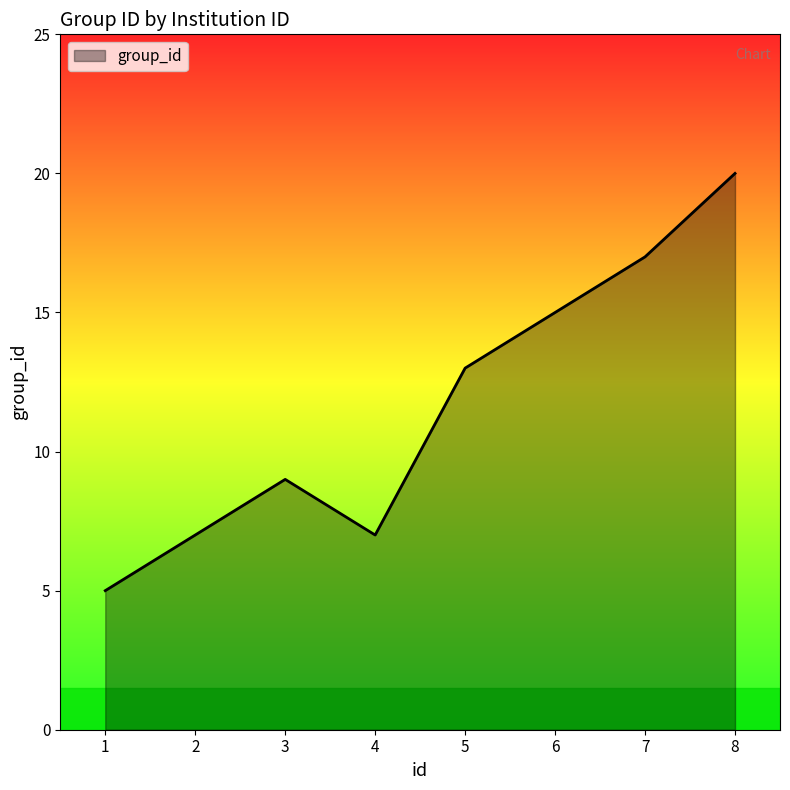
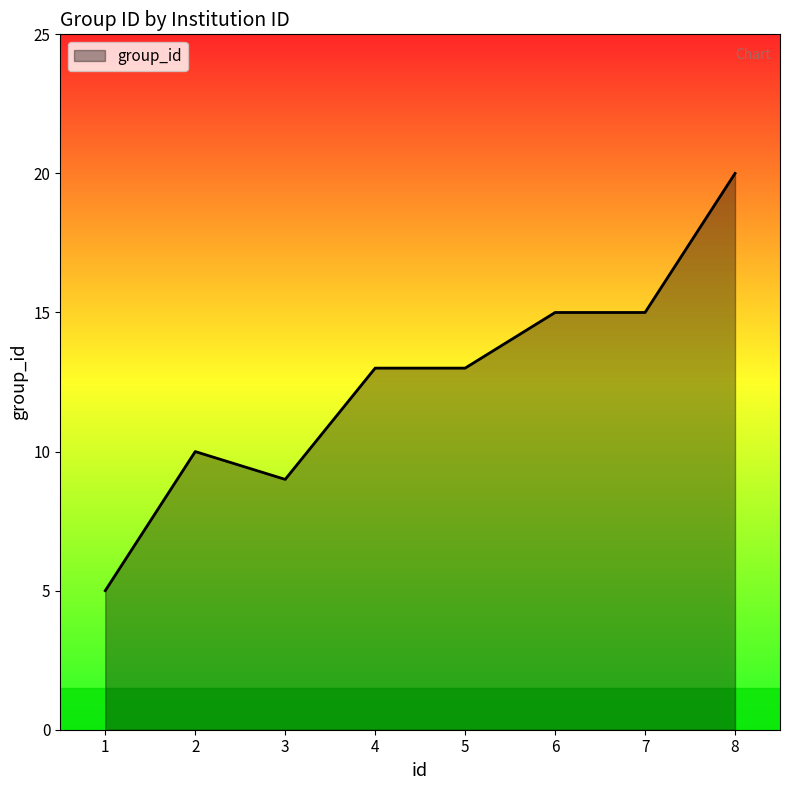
  {
    "1": 5,
-   "2": 7,
+   "2": 10,
    "3": 9,
-   "4": 7,
+   "4": 13,
    "5": 13,
    "6": 15,
-   "7": 17,
+   "7": 15,
    "8": 20
  }
